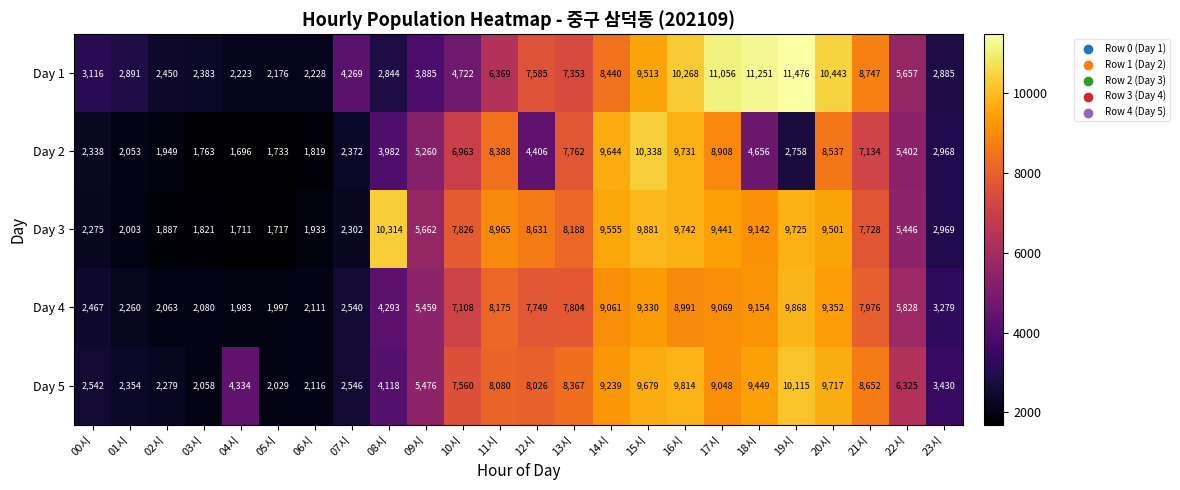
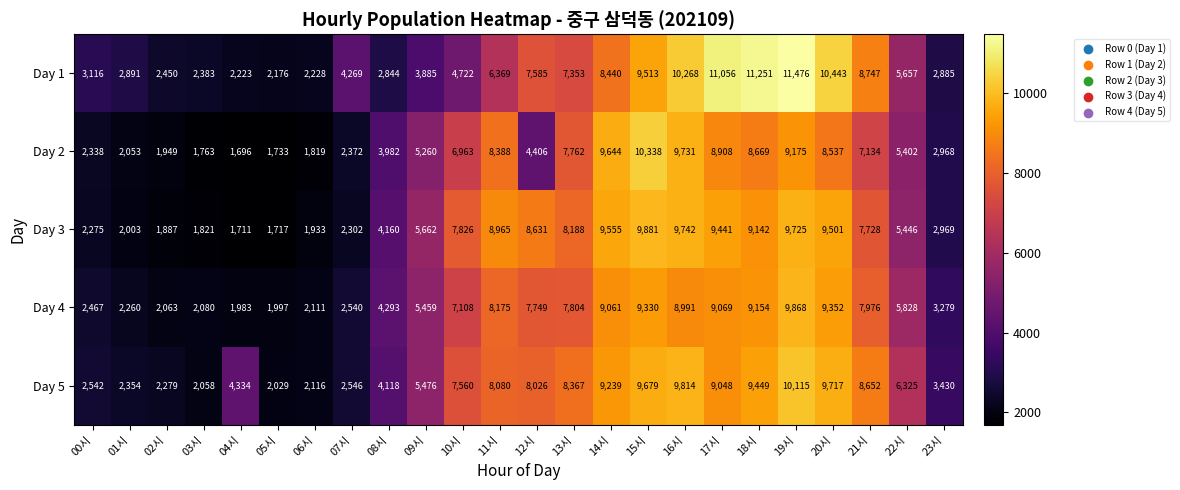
  {
    "Day 1": {
      "00시": "3,116",
      "01시": "2,891",
      "02시": "2,450",
      "03시": "2,383",
      "04시": "2,223",
      "05시": "2,176",
      "06시": "2,228",
      "07시": "4,269",
      "08시": "2,844",
      "09시": "3,885",
      "10시": "4,722",
      "11시": "6,369",
      "12시": "7,585",
      "13시": "7,353",
      "14시": "8,440",
      "15시": "9,513",
      "16시": "10,268",
      "17시": "11,056",
      "18시": "11,251",
      "19시": "11,476",
      "20시": "10,443",
      "21시": "8,747",
      "22시": "5,657",
      "23시": "2,885"
    },
    "Day 2": {
      "00시": "2,338",
      "01시": "2,053",
      "02시": "1,949",
      "03시": "1,763",
      "04시": "1,696",
      "05시": "1,733",
      "06시": "1,819",
      "07시": "2,372",
      "08시": "3,982",
      "09시": "5,260",
      "10시": "6,963",
      "11시": "8,388",
      "12시": "4,406",
      "13시": "7,762",
      "14시": "9,644",
      "15시": "10,338",
      "16시": "9,731",
      "17시": "8,908",
-     "18시": "4,656",
-     "19시": "2,758",
+     "18시": "8,669",
+     "19시": "9,175",
      "20시": "8,537",
      "21시": "7,134",
      "22시": "5,402",
      "23시": "2,968"
    },
    "Day 3": {
      "00시": "2,275",
      "01시": "2,003",
      "02시": "1,887",
      "03시": "1,821",
      "04시": "1,711",
      "05시": "1,717",
      "06시": "1,933",
      "07시": "2,302",
-     "08시": "10,314",
+     "08시": "4,160",
      "09시": "5,662",
      "10시": "7,826",
      "11시": "8,965",
      "12시": "8,631",
      "13시": "8,188",
      "14시": "9,555",
      "15시": "9,881",
      "16시": "9,742",
      "17시": "9,441",
      "18시": "9,142",
      "19시": "9,725",
      "20시": "9,501",
      "21시": "7,728",
      "22시": "5,446",
      "23시": "2,969"
    },
    "Day 4": {
      "00시": "2,467",
      "01시": "2,260",
      "02시": "2,063",
      "03시": "2,080",
      "04시": "1,983",
      "05시": "1,997",
      "06시": "2,111",
      "07시": "2,540",
      "08시": "4,293",
      "09시": "5,459",
      "10시": "7,108",
      "11시": "8,175",
      "12시": "7,749",
      "13시": "7,804",
      "14시": "9,061",
      "15시": "9,330",
      "16시": "8,991",
      "17시": "9,069",
      "18시": "9,154",
      "19시": "9,868",
      "20시": "9,352",
      "21시": "7,976",
      "22시": "5,828",
      "23시": "3,279"
    },
    "Day 5": {
      "00시": "2,542",
      "01시": "2,354",
      "02시": "2,279",
      "03시": "2,058",
      "04시": "4,334",
      "05시": "2,029",
      "06시": "2,116",
      "07시": "2,546",
      "08시": "4,118",
      "09시": "5,476",
      "10시": "7,560",
      "11시": "8,080",
      "12시": "8,026",
      "13시": "8,367",
      "14시": "9,239",
      "15시": "9,679",
      "16시": "9,814",
      "17시": "9,048",
      "18시": "9,449",
      "19시": "10,115",
      "20시": "9,717",
      "21시": "8,652",
      "22시": "6,325",
      "23시": "3,430"
    }
  }
